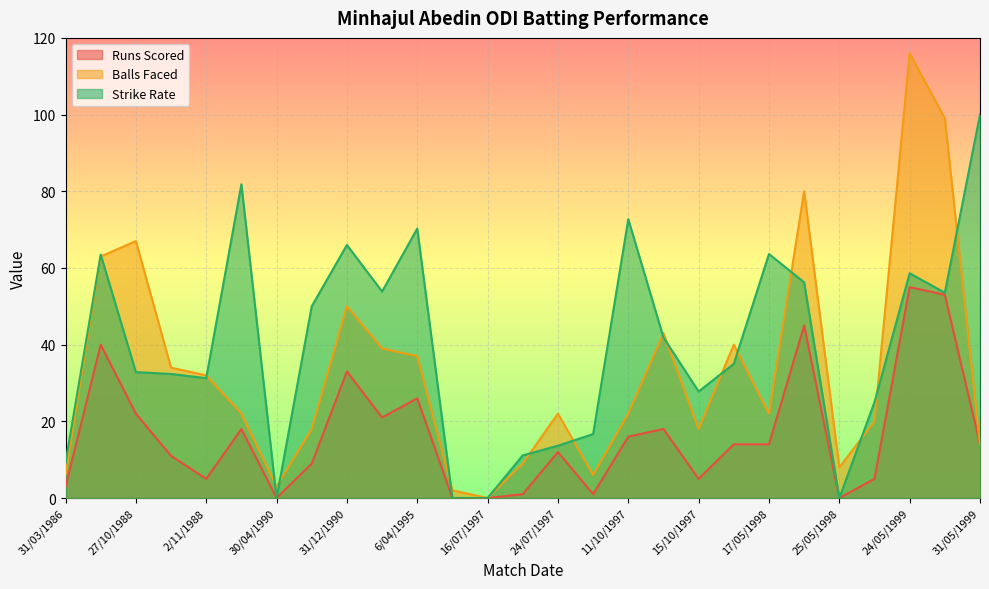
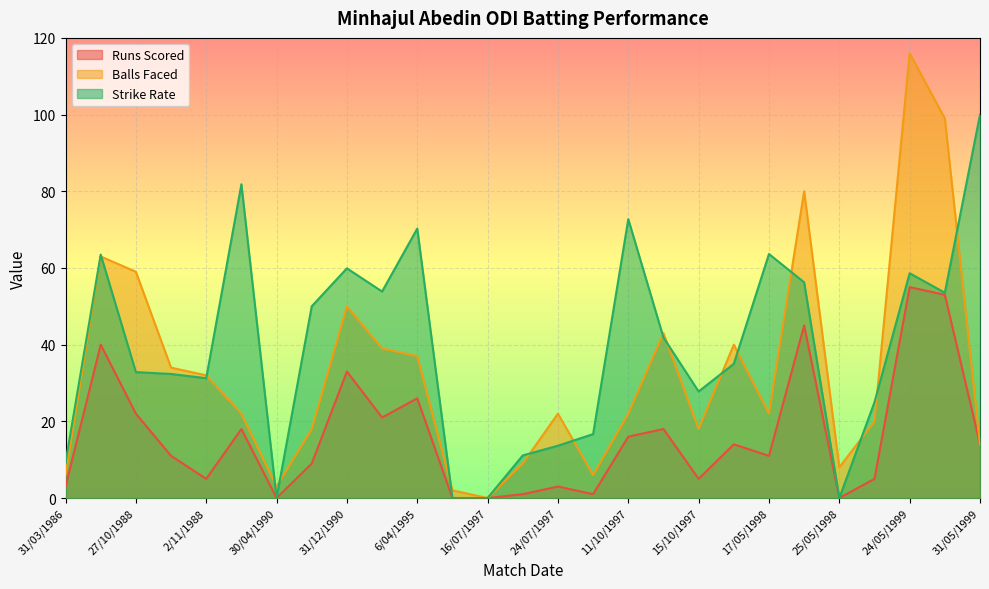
  {
    "Runs Scored": {
      "31/03/1986": 3,
      "27/10/1988": 22,
      "2/11/1988": 5,
      "31/12/1990": 33,
      "6/04/1995": 26,
-     "24/07/1997": 12,
+     "24/07/1997": 3,
      "11/10/1997": 16,
      "15/10/1997": 5,
-     "17/05/1998": 14,
+     "17/05/1998": 11,
      "24/05/1999": 55
    },
    "Balls Faced": {
      "31/03/1986": 6,
-     "27/10/1988": 67,
+     "27/10/1988": 59,
      "2/11/1988": 32,
      "30/04/1990": 3,
      "31/12/1990": 50,
      "6/04/1995": 37,
      "24/07/1997": 22,
      "11/10/1997": 22,
      "15/10/1997": 18,
      "17/05/1998": 22,
      "25/05/1998": 8,
      "24/05/1999": 116
    },
    "Strike Rate": {
      "31/03/1986": 9,
      "27/10/1988": 33,
      "2/11/1988": 31,
-     "31/12/1990": 66,
+     "31/12/1990": 60,
      "6/04/1995": 70,
      "24/07/1997": 14,
      "11/10/1997": 73,
      "15/10/1997": 28,
      "17/05/1998": 64,
      "24/05/1999": 59,
      "31/05/1999": 100
    }
  }
